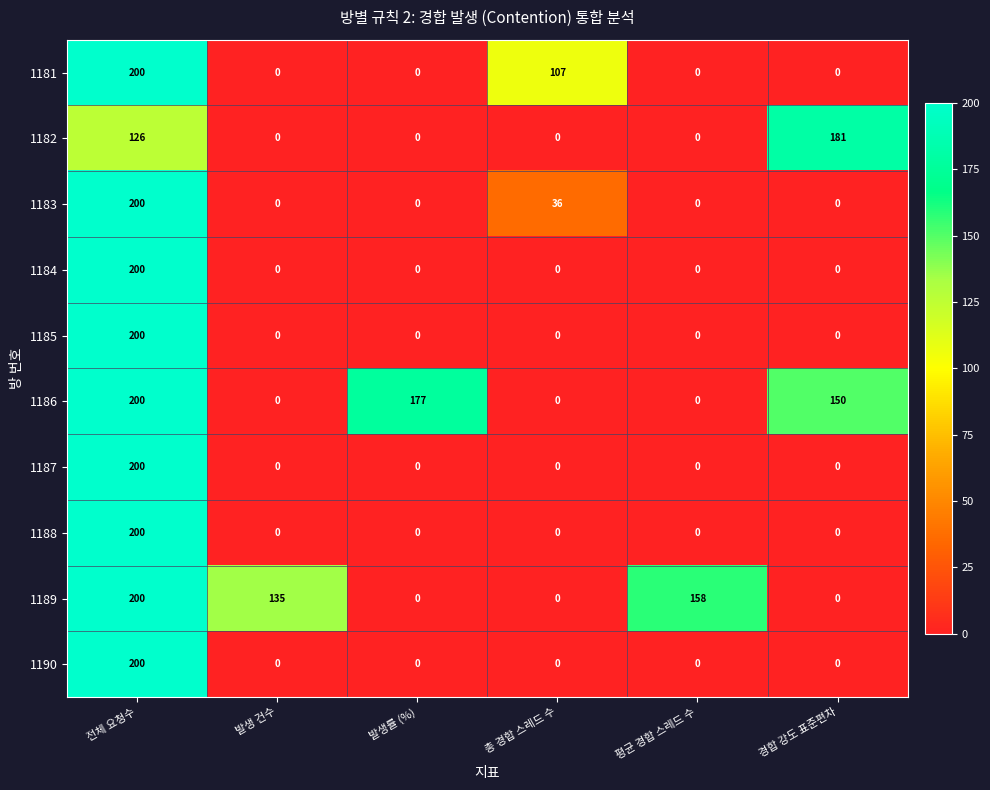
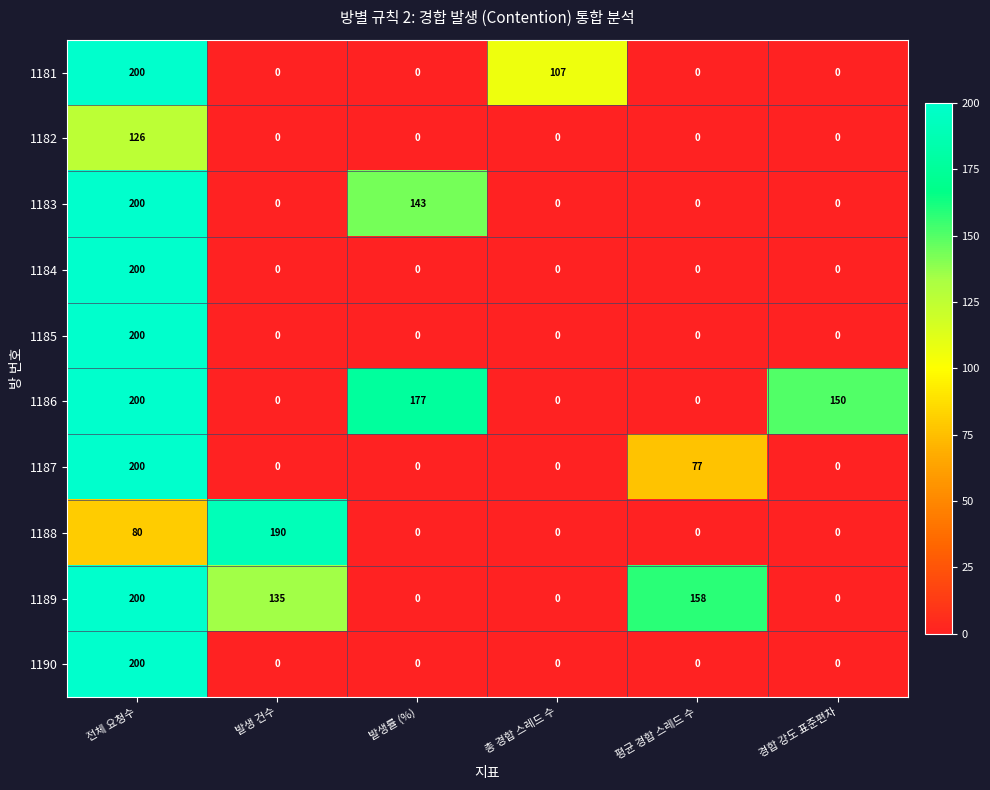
  {
    "1181": {
      "전체 요청수": 200,
      "발생 건수": 0,
      "발생률 (%)": 0,
      "총 경합 스레드 수": 107,
      "평균 경합 스레드 수": 0,
      "경합 강도 표준편차": 0
    },
    "1182": {
      "전체 요청수": 126,
      "발생 건수": 0,
      "발생률 (%)": 0,
      "총 경합 스레드 수": 0,
      "평균 경합 스레드 수": 0,
-     "경합 강도 표준편차": 181
+     "경합 강도 표준편차": 0
    },
    "1183": {
      "전체 요청수": 200,
      "발생 건수": 0,
-     "발생률 (%)": 0,
-     "총 경합 스레드 수": 36,
+     "발생률 (%)": 143,
+     "총 경합 스레드 수": 0,
      "평균 경합 스레드 수": 0,
      "경합 강도 표준편차": 0
    },
    "1184": {
      "전체 요청수": 200,
      "발생 건수": 0,
      "발생률 (%)": 0,
      "총 경합 스레드 수": 0,
      "평균 경합 스레드 수": 0,
      "경합 강도 표준편차": 0
    },
    "1185": {
      "전체 요청수": 200,
      "발생 건수": 0,
      "발생률 (%)": 0,
      "총 경합 스레드 수": 0,
      "평균 경합 스레드 수": 0,
      "경합 강도 표준편차": 0
    },
    "1186": {
      "전체 요청수": 200,
      "발생 건수": 0,
      "발생률 (%)": 177,
      "총 경합 스레드 수": 0,
      "평균 경합 스레드 수": 0,
      "경합 강도 표준편차": 150
    },
    "1187": {
      "전체 요청수": 200,
      "발생 건수": 0,
      "발생률 (%)": 0,
      "총 경합 스레드 수": 0,
-     "평균 경합 스레드 수": 0,
+     "평균 경합 스레드 수": 77,
      "경합 강도 표준편차": 0
    },
    "1188": {
-     "전체 요청수": 200,
-     "발생 건수": 0,
+     "전체 요청수": 80,
+     "발생 건수": 190,
      "발생률 (%)": 0,
      "총 경합 스레드 수": 0,
      "평균 경합 스레드 수": 0,
      "경합 강도 표준편차": 0
    },
    "1189": {
      "전체 요청수": 200,
      "발생 건수": 135,
      "발생률 (%)": 0,
      "총 경합 스레드 수": 0,
      "평균 경합 스레드 수": 158,
      "경합 강도 표준편차": 0
    },
    "1190": {
      "전체 요청수": 200,
      "발생 건수": 0,
      "발생률 (%)": 0,
      "총 경합 스레드 수": 0,
      "평균 경합 스레드 수": 0,
      "경합 강도 표준편차": 0
    }
  }
